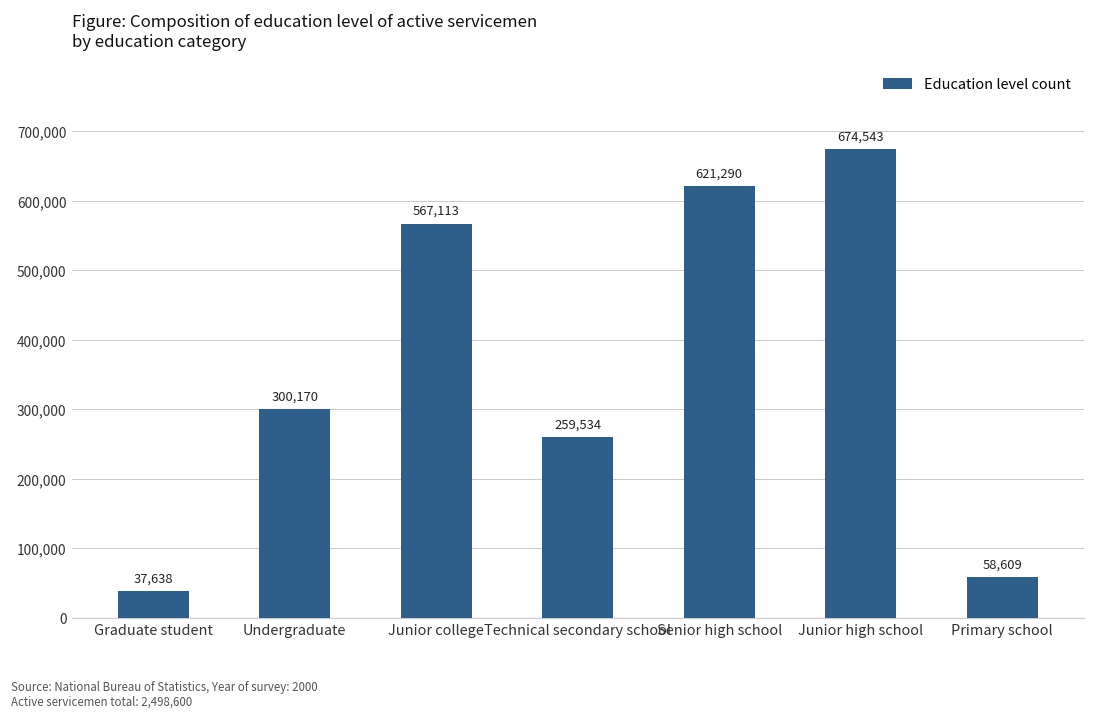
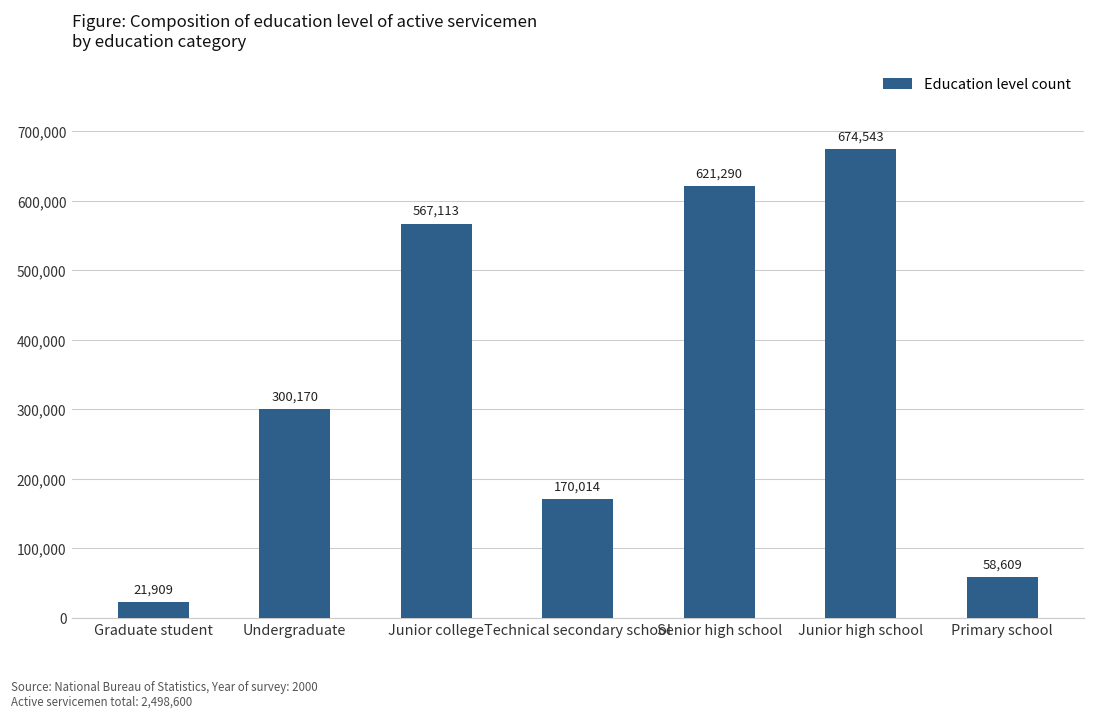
  {
-   "Graduate student": "37,638",
+   "Graduate student": "21,909",
    "Undergraduate": "300,170",
    "Junior college": "567,113",
-   "Technical secondary school": "259,534",
+   "Technical secondary school": "170,014",
    "Senior high school": "621,290",
    "Junior high school": "674,543",
    "Primary school": "58,609"
  }
